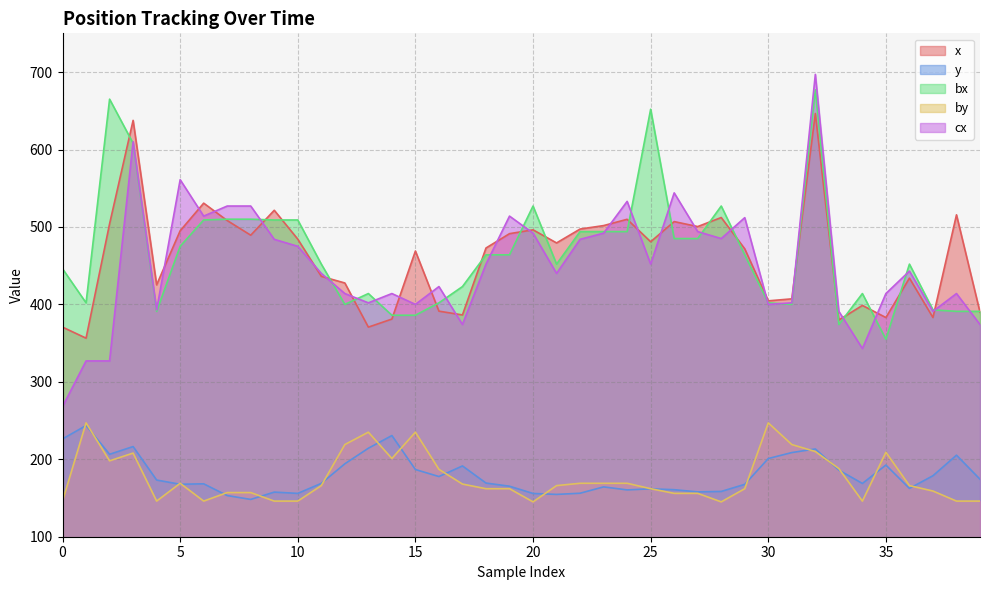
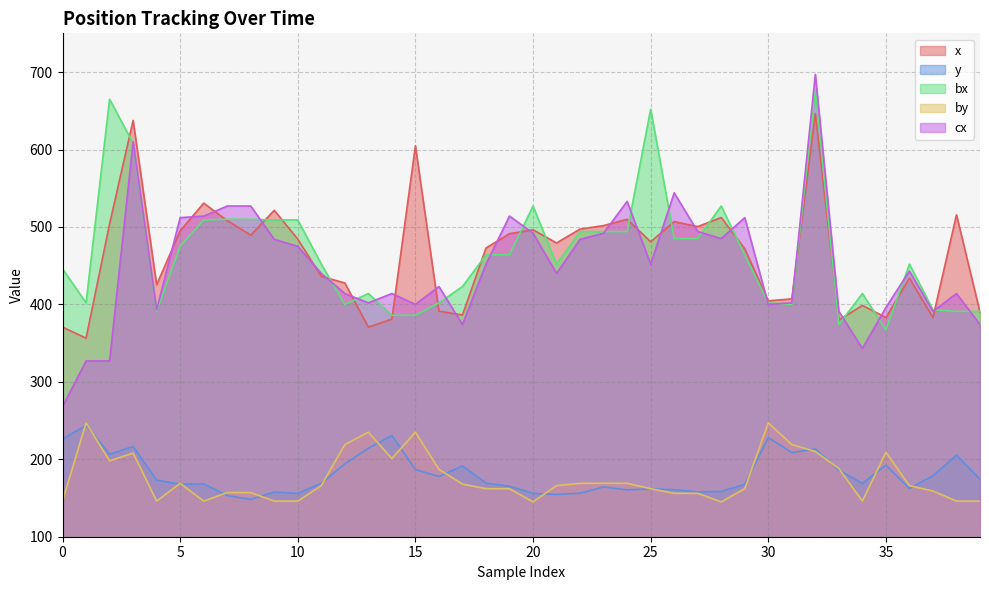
  {
    "x": {
      "0": 370,
      "5": 500,
      "10": 480,
-     "15": 470,
+     "15": 600,
      "20": 500,
      "25": 480,
      "35": 380
    },
    "y": {
      "0": 230,
      "10": 160,
      "15": 190,
      "20": 160,
-     "30": 200,
+     "30": 230,
      "35": 190
    },
    "bx": {
      "0": 450,
      "5": 480,
      "10": 510,
      "15": 390,
      "20": 530,
      "25": 650,
-     "35": 360
+     "35": 370
    },
    "by": {
      "0": 150,
      "10": 150,
      "15": 240,
      "20": 150,
      "30": 250,
      "35": 210
    },
    "cx": {
      "0": 270,
-     "5": 560,
+     "5": 510,
      "10": 480,
      "15": 400,
      "20": 490,
      "25": 450,
-     "35": 410
+     "35": 400
    }
  }
